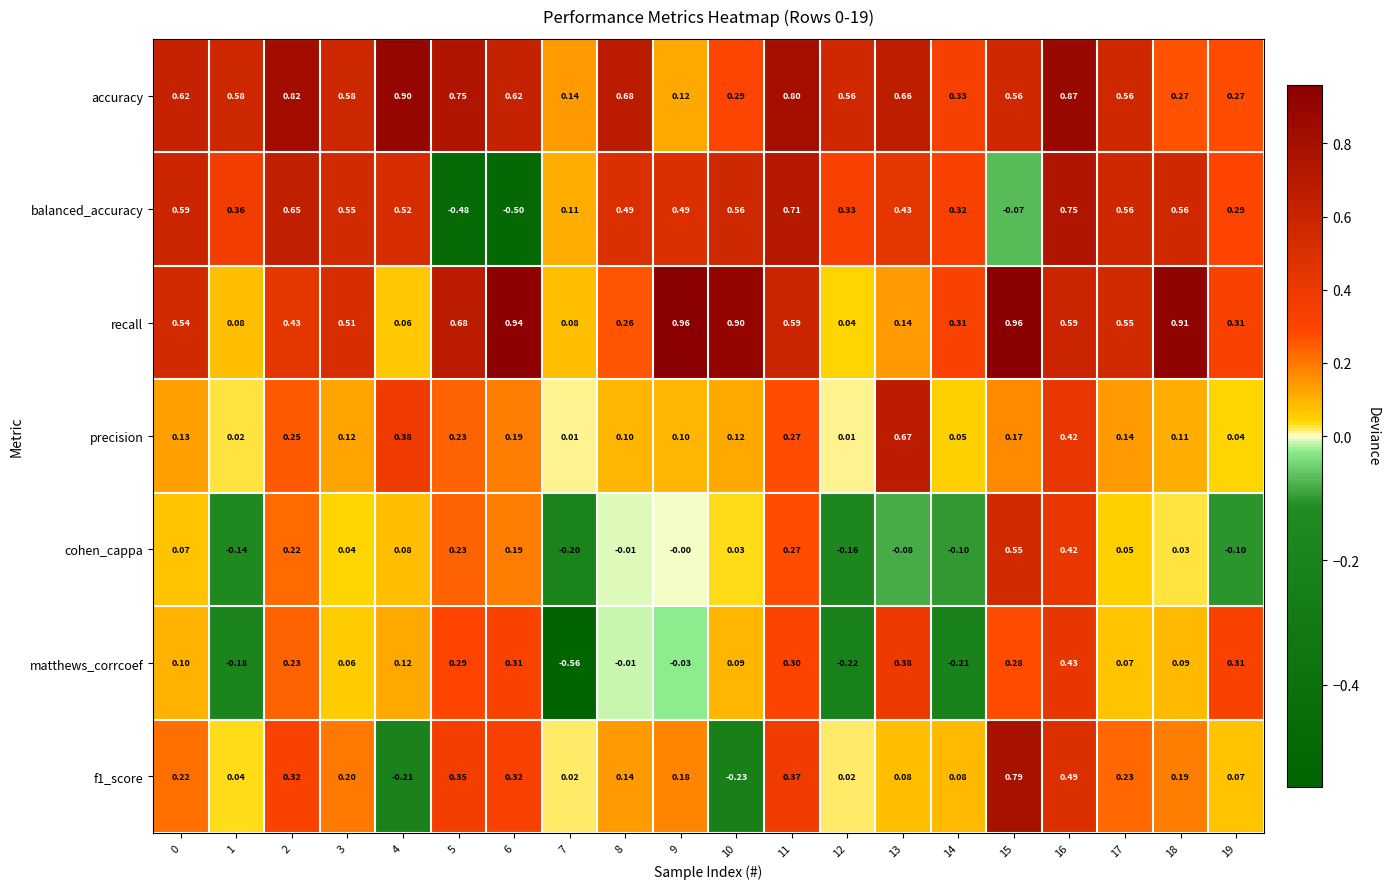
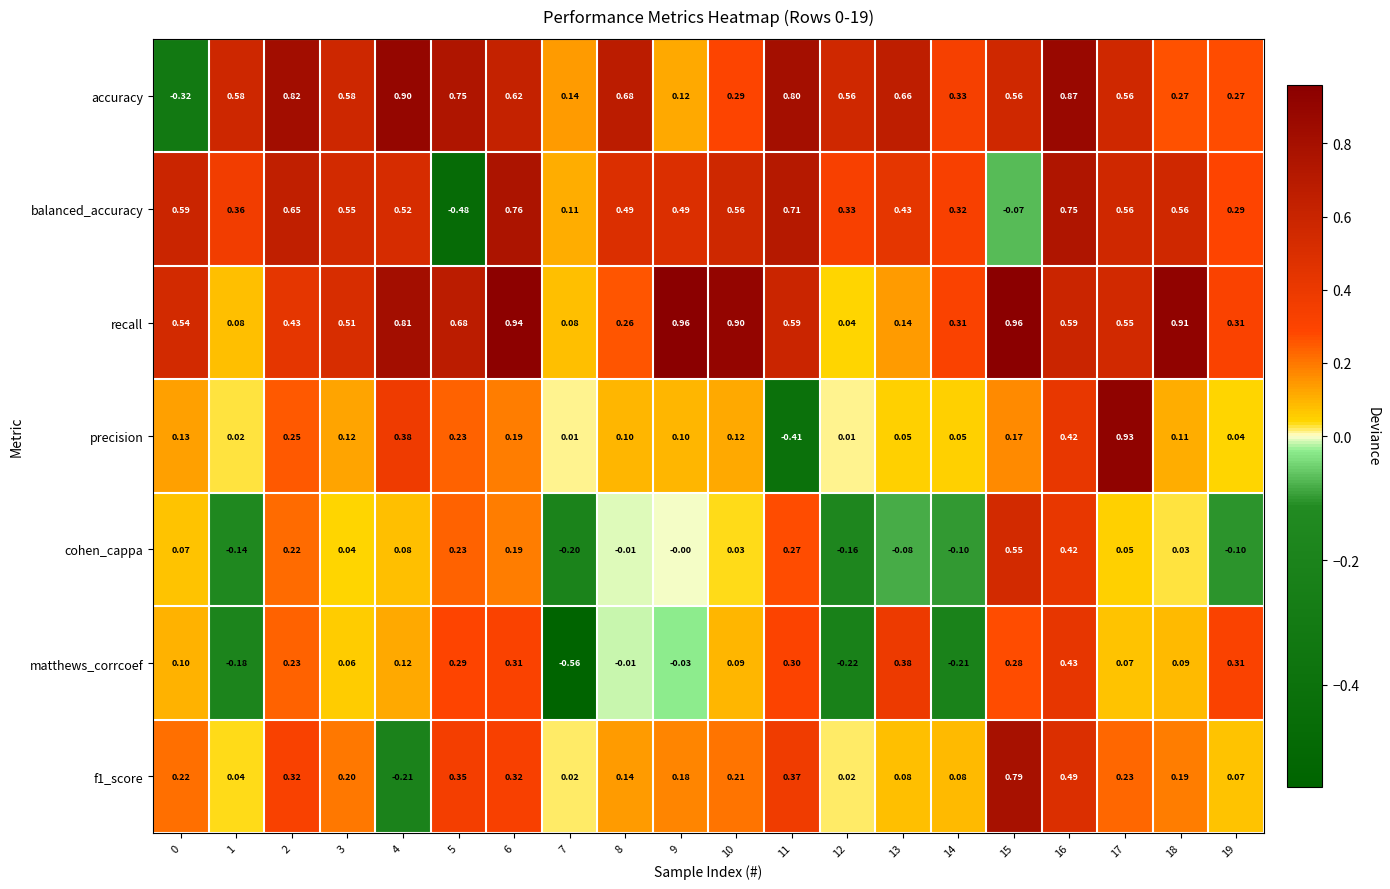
  {
    "accuracy": {
-     "0": 0.62,
+     "0": -0.32,
      "1": 0.58,
      "2": 0.82,
      "3": 0.58,
      "4": 0.90,
      "5": 0.75,
      "6": 0.62,
      "7": 0.14,
      "8": 0.68,
      "9": 0.12,
      "10": 0.29,
      "11": 0.80,
      "12": 0.56,
      "13": 0.66,
      "14": 0.33,
      "15": 0.56,
      "16": 0.87,
      "17": 0.56,
      "18": 0.27,
      "19": 0.27
    },
    "balanced_accuracy": {
      "0": 0.59,
      "1": 0.36,
      "2": 0.65,
      "3": 0.55,
      "4": 0.52,
      "5": -0.48,
-     "6": -0.50,
+     "6": 0.76,
      "7": 0.11,
      "8": 0.49,
      "9": 0.49,
      "10": 0.56,
      "11": 0.71,
      "12": 0.33,
      "13": 0.43,
      "14": 0.32,
      "15": -0.07,
      "16": 0.75,
      "17": 0.56,
      "18": 0.56,
      "19": 0.29
    },
    "recall": {
      "0": 0.54,
      "1": 0.08,
      "2": 0.43,
      "3": 0.51,
-     "4": 0.06,
+     "4": 0.81,
      "5": 0.68,
      "6": 0.94,
      "7": 0.08,
      "8": 0.26,
      "9": 0.96,
      "10": 0.90,
      "11": 0.59,
      "12": 0.04,
      "13": 0.14,
      "14": 0.31,
      "15": 0.96,
      "16": 0.59,
      "17": 0.55,
      "18": 0.91,
      "19": 0.31
    },
    "precision": {
      "0": 0.13,
      "1": 0.02,
      "2": 0.25,
      "3": 0.12,
      "4": 0.38,
      "5": 0.23,
      "6": 0.19,
      "7": 0.01,
      "8": 0.10,
      "9": 0.10,
      "10": 0.12,
-     "11": 0.27,
+     "11": -0.41,
      "12": 0.01,
-     "13": 0.67,
+     "13": 0.05,
      "14": 0.05,
      "15": 0.17,
      "16": 0.42,
-     "17": 0.14,
+     "17": 0.93,
      "18": 0.11,
      "19": 0.04
    },
    "cohen_cappa": {
      "0": 0.07,
      "1": -0.14,
      "2": 0.22,
      "3": 0.04,
      "4": 0.08,
      "5": 0.23,
      "6": 0.19,
      "7": -0.20,
      "8": -0.01,
      "9": -0.00,
      "10": 0.03,
      "11": 0.27,
      "12": -0.16,
      "13": -0.08,
      "14": -0.10,
      "15": 0.55,
      "16": 0.42,
      "17": 0.05,
      "18": 0.03,
      "19": -0.10
    },
    "matthews_corrcoef": {
      "0": 0.10,
      "1": -0.18,
      "2": 0.23,
      "3": 0.06,
      "4": 0.12,
      "5": 0.29,
      "6": 0.31,
      "7": -0.56,
      "8": -0.01,
      "9": -0.03,
      "10": 0.09,
      "11": 0.30,
      "12": -0.22,
      "13": 0.38,
      "14": -0.21,
      "15": 0.28,
      "16": 0.43,
      "17": 0.07,
      "18": 0.09,
      "19": 0.31
    },
    "f1_score": {
      "0": 0.22,
      "1": 0.04,
      "2": 0.32,
      "3": 0.20,
      "4": -0.21,
      "5": 0.35,
      "6": 0.32,
      "7": 0.02,
      "8": 0.14,
      "9": 0.18,
-     "10": -0.23,
+     "10": 0.21,
      "11": 0.37,
      "12": 0.02,
      "13": 0.08,
      "14": 0.08,
      "15": 0.79,
      "16": 0.49,
      "17": 0.23,
      "18": 0.19,
      "19": 0.07
    }
  }
